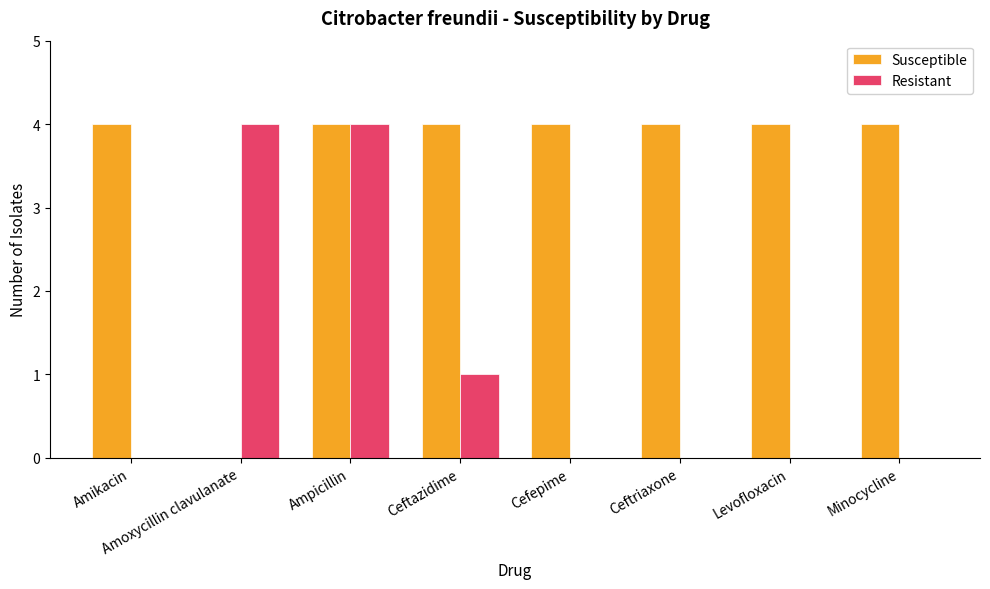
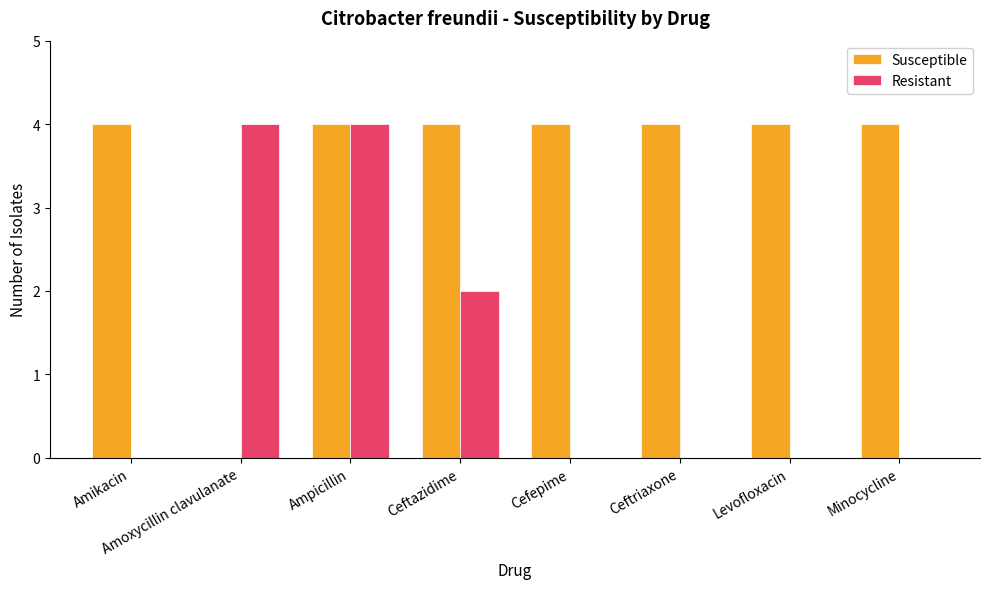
  {
    "Susceptible": {
      "Amikacin": 4,
      "Amoxycillin clavulanate": 0,
      "Ampicillin": 4,
      "Ceftazidime": 4,
      "Cefepime": 4,
      "Ceftriaxone": 4,
      "Levofloxacin": 4,
      "Minocycline": 4
    },
    "Resistant": {
      "Amikacin": 0,
      "Amoxycillin clavulanate": 4,
      "Ampicillin": 4,
-     "Ceftazidime": 1,
+     "Ceftazidime": 2,
      "Cefepime": 0,
      "Ceftriaxone": 0,
      "Levofloxacin": 0,
      "Minocycline": 0
    }
  }
